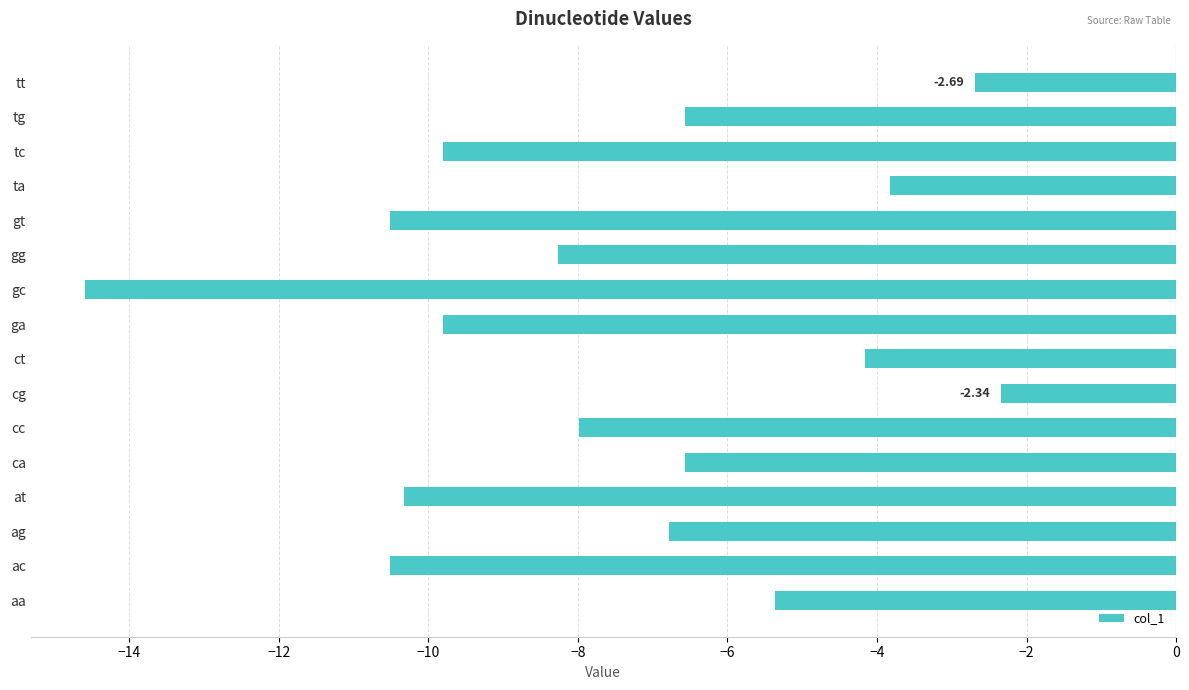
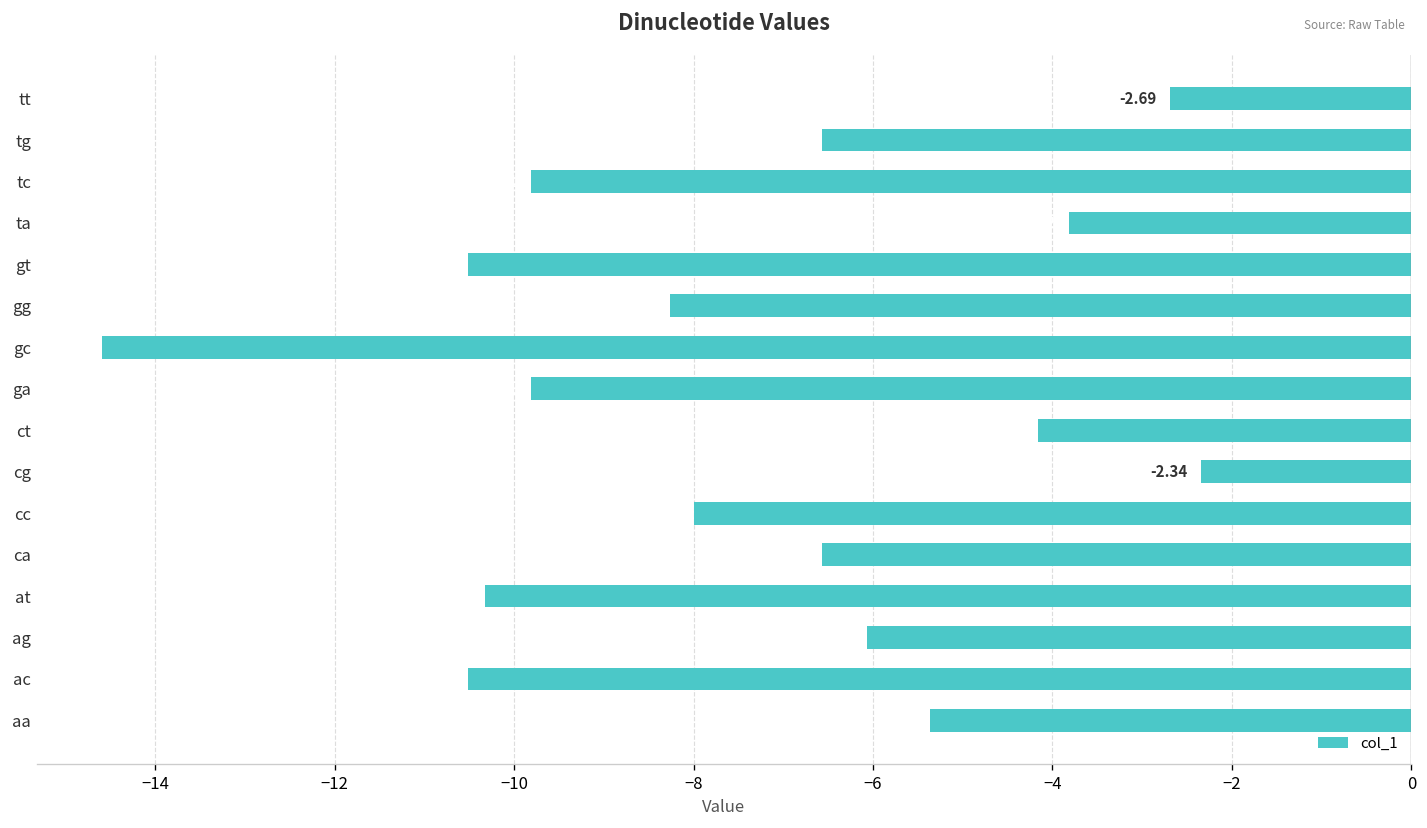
  {
    "tg": -6.6,
    "tc": -9.8,
    "ta": -3.8,
    "gt": -10.5,
    "gg": -8.3,
    "gc": -14.6,
    "ga": -9.8,
    "ct": -4.2,
    "cc": -8.0,
    "ca": -6.6,
    "at": -10.3,
-   "ag": -6.8,
+   "ag": -6.1,
    "ac": -10.5,
    "aa": -5.4
  }
